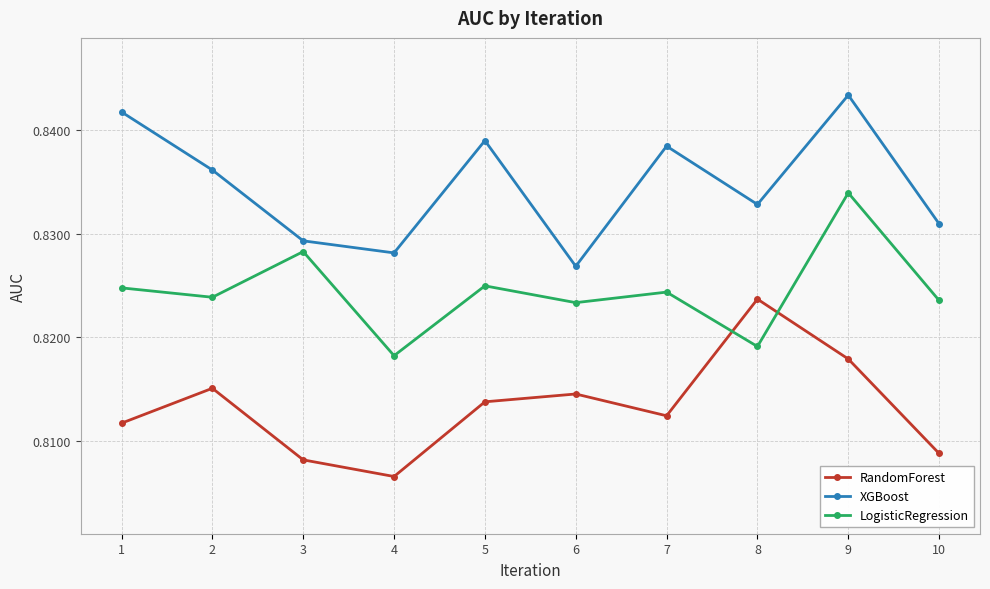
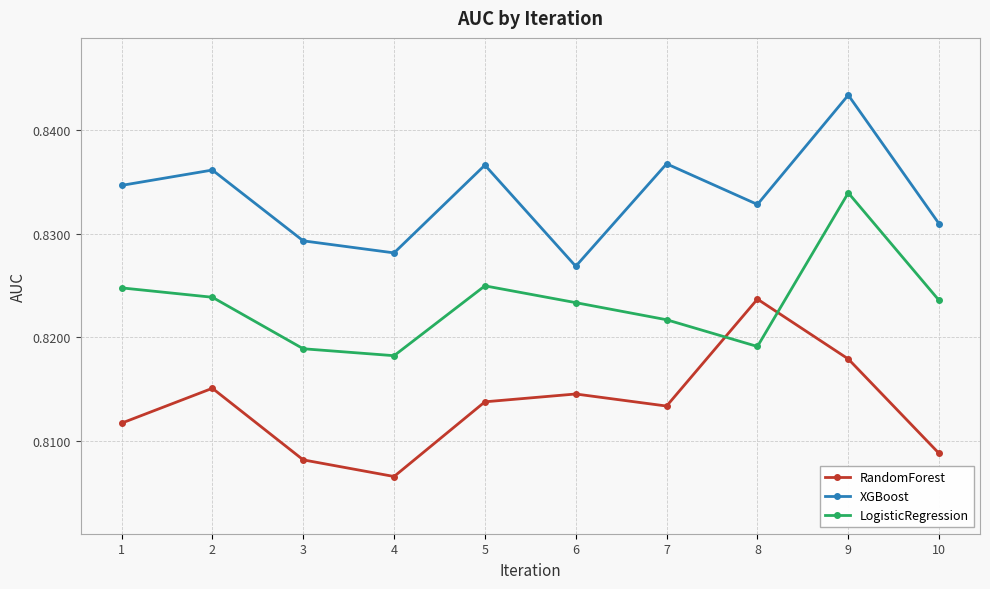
  {
    "RandomForest": {
      "1": 0.8117,
      "2": 0.8151,
      "3": 0.8082,
      "4": 0.8066,
      "5": 0.8138,
      "6": 0.8145,
-     "7": 0.8124,
+     "7": 0.8134,
      "8": 0.8237,
      "9": 0.8179,
      "10": 0.8088
    },
    "XGBoost": {
-     "1": 0.8418,
+     "1": 0.8347,
      "2": 0.8362,
      "3": 0.8293,
      "4": 0.8282,
-     "5": 0.8390,
+     "5": 0.8366,
      "6": 0.8269,
-     "7": 0.8385,
+     "7": 0.8368,
      "8": 0.8328,
      "9": 0.8434,
      "10": 0.8310
    },
    "LogisticRegression": {
      "1": 0.8248,
      "2": 0.8239,
-     "3": 0.8283,
+     "3": 0.8189,
      "4": 0.8182,
      "5": 0.8250,
      "6": 0.8234,
-     "7": 0.8244,
+     "7": 0.8217,
      "8": 0.8191,
      "9": 0.8340,
      "10": 0.8236
    }
  }
